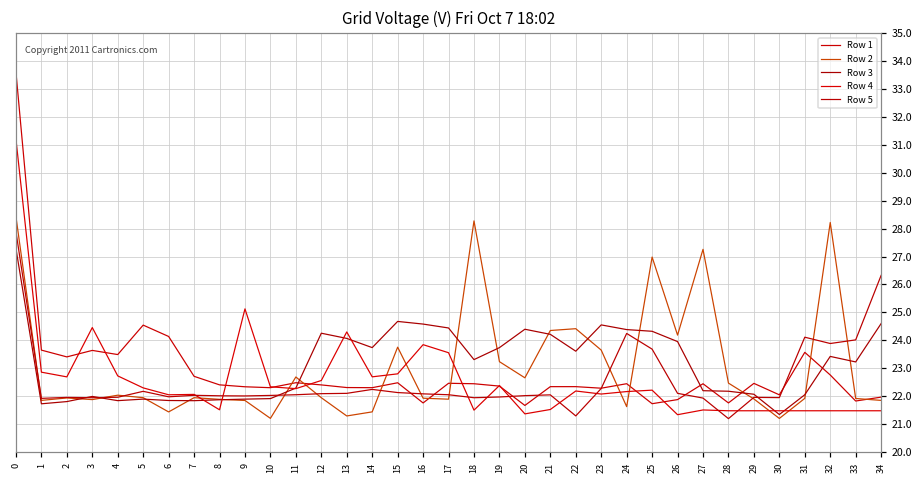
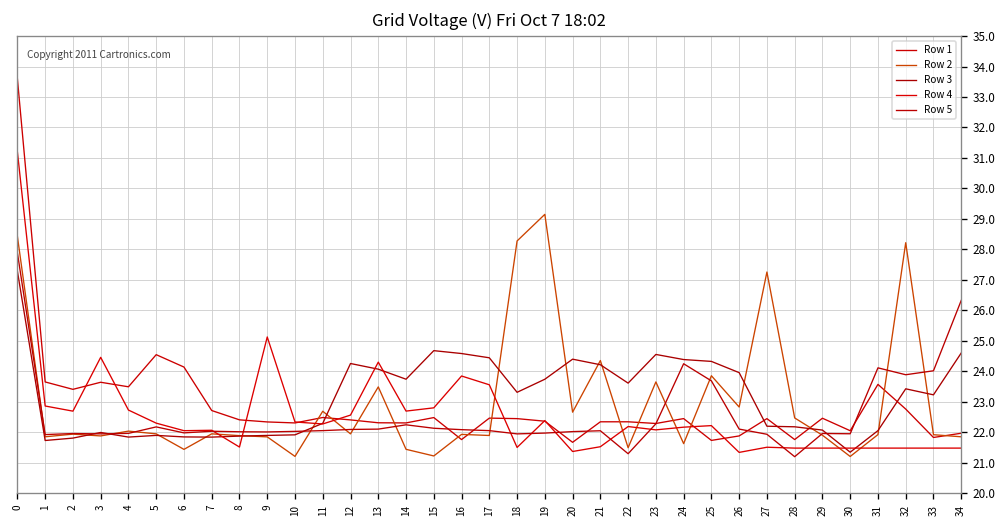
  {
    "Row 2": {
      "0": 28.4,
      "6": 21.4,
      "10": 21.2,
      "11": 22.7,
      "12": 21.9,
-     "13": 21.3,
+     "13": 23.5,
      "14": 21.4,
-     "15": 23.8,
+     "15": 21.2,
      "16": 21.9,
      "17": 21.9,
      "18": 28.3,
-     "19": 23.2,
+     "19": 29.1,
      "20": 22.7,
      "21": 24.4,
-     "22": 24.4,
+     "22": 21.5,
      "23": 23.6,
      "24": 21.6,
-     "25": 27.0,
-     "26": 24.2,
+     "25": 23.9,
+     "26": 22.8,
      "27": 27.3,
      "28": 22.5,
      "30": 21.2,
      "31": 21.9,
      "32": 28.2,
      "34": 21.8
    }
  }
